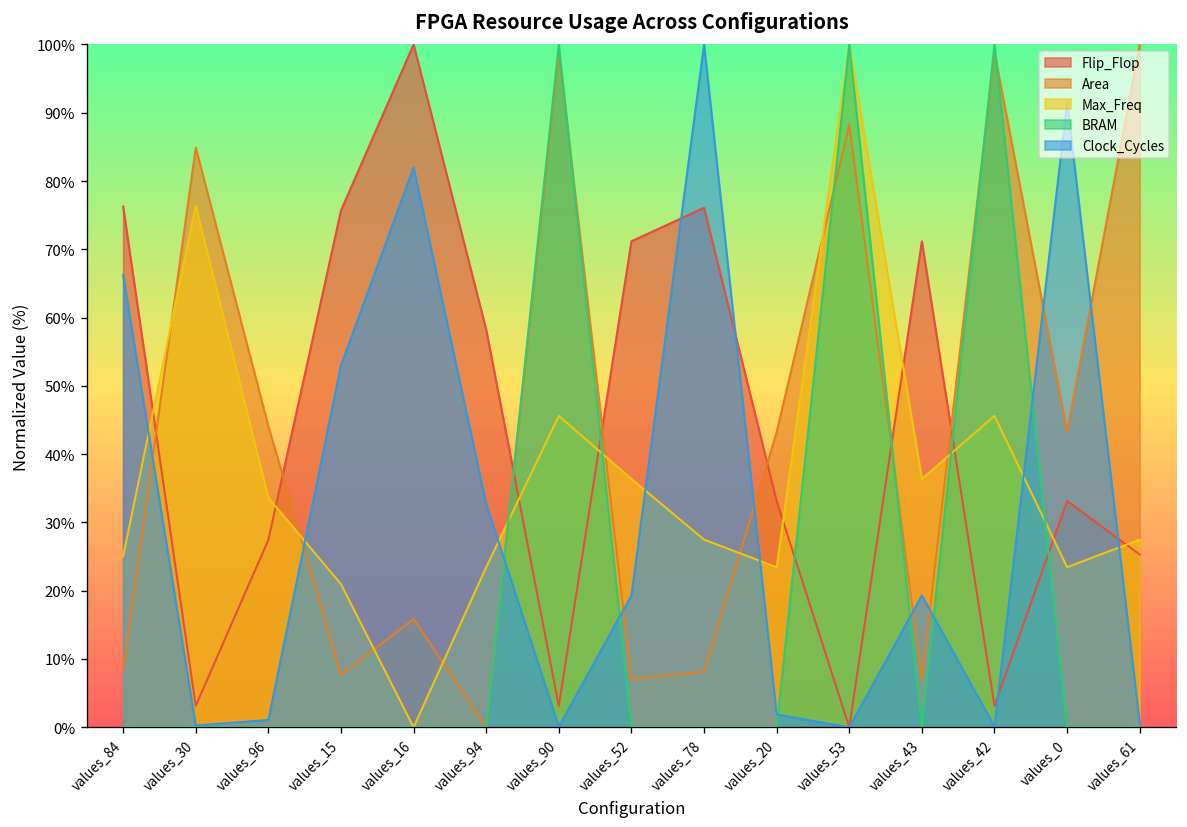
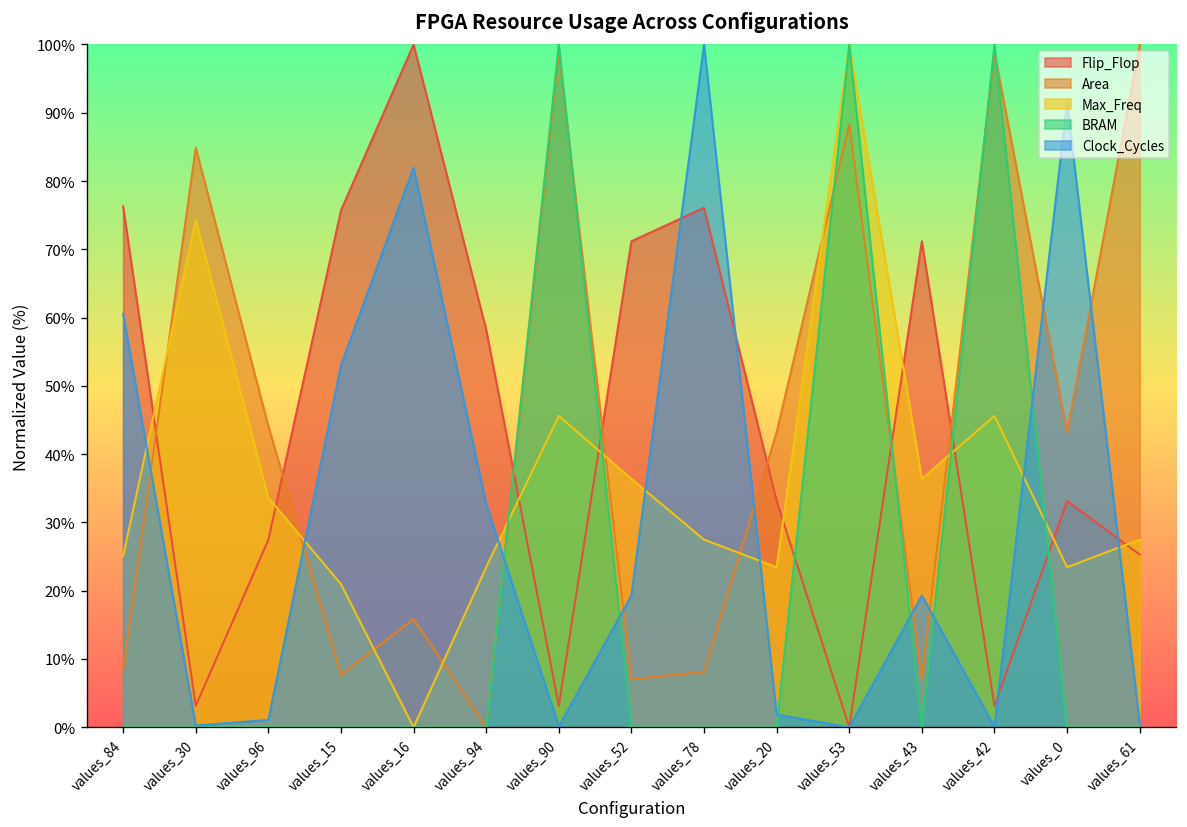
  {
    "Max_Freq": {
      "values_84": "25%",
-     "values_30": "76%",
+     "values_30": "74%",
      "values_96": "34%",
      "values_15": "21%",
      "values_94": "23%",
      "values_90": "46%",
      "values_52": "36%",
      "values_78": "27%",
      "values_20": "23%",
      "values_43": "36%",
      "values_42": "46%",
      "values_0": "23%",
      "values_61": "27%"
    },
    "BRAM": {
      "values_84": "0%",
      "values_96": "0%",
      "values_15": "0%",
      "values_90": "100%",
      "values_52": "0%",
      "values_78": "0%",
      "values_20": "0%",
      "values_43": "0%",
      "values_42": "100%",
      "values_0": "0%",
      "values_61": "0%"
    },
    "Clock_Cycles": {
-     "values_84": "66%",
+     "values_84": "61%",
      "values_96": "1%",
      "values_15": "53%",
      "values_16": "82%",
      "values_94": "33%",
      "values_90": "0%",
      "values_52": "19%",
      "values_78": "100%",
      "values_20": "2%",
      "values_43": "19%",
      "values_42": "0%",
      "values_61": "1%"
    }
  }
